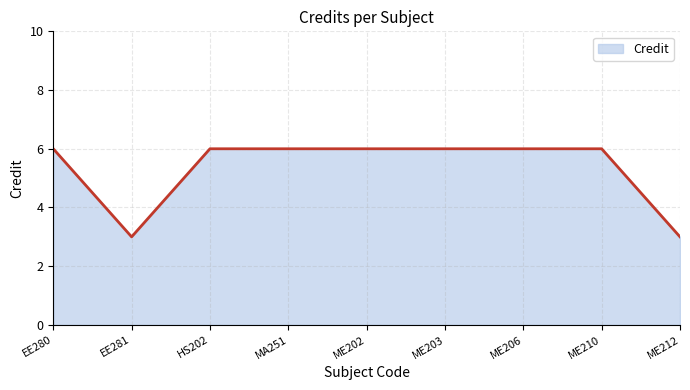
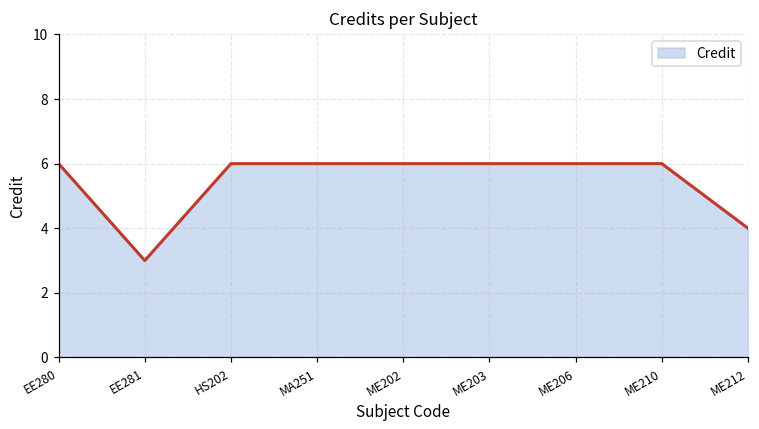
  {
    "EE280": 6,
    "EE281": 3,
    "HS202": 6,
    "MA251": 6,
    "ME202": 6,
    "ME203": 6,
    "ME206": 6,
    "ME210": 6,
-   "ME212": 3
+   "ME212": 4
  }
